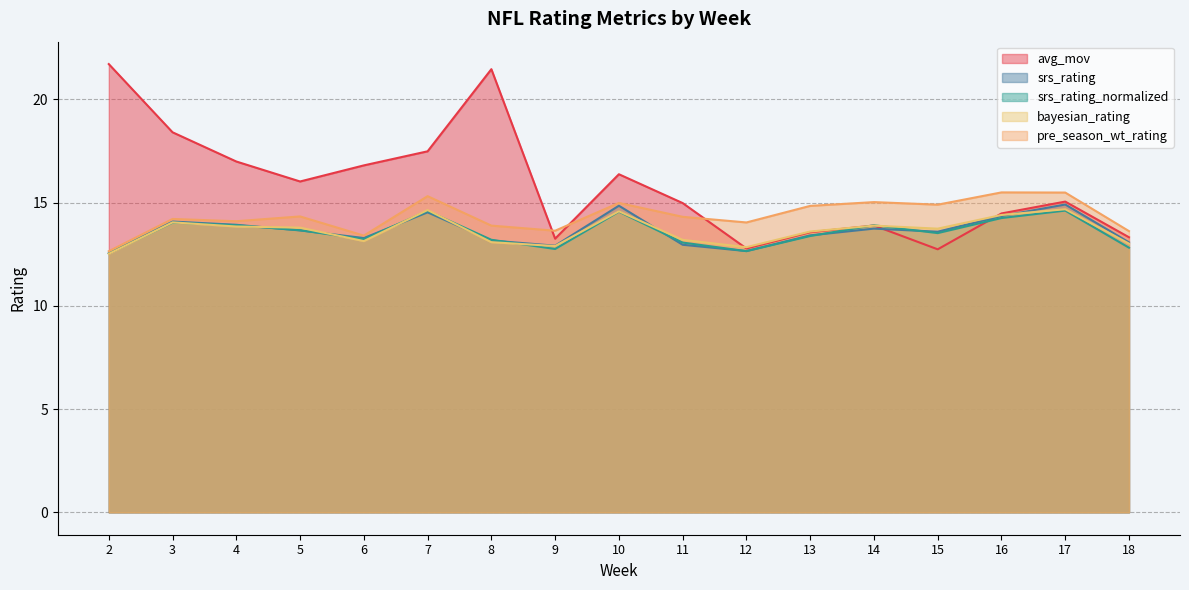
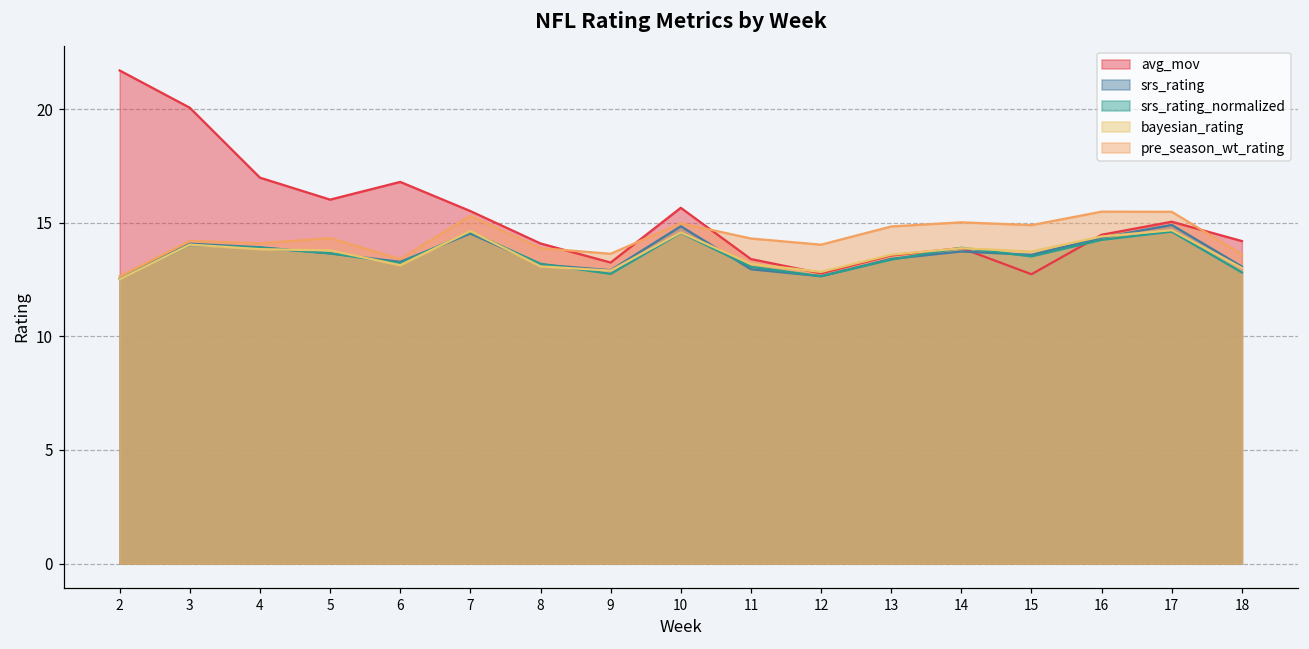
  {
    "avg_mov": {
      "2": 21.7,
-     "3": 18.4,
+     "3": 20.1,
      "4": 17.0,
      "5": 16.0,
      "6": 16.8,
-     "7": 17.5,
-     "8": 21.5,
+     "7": 15.5,
+     "8": 14.1,
      "9": 13.2,
-     "10": 16.4,
-     "11": 15.0,
+     "10": 15.7,
+     "11": 13.4,
      "15": 12.7,
      "17": 15.0,
-     "18": 13.3
+     "18": 14.2
    }
  }
